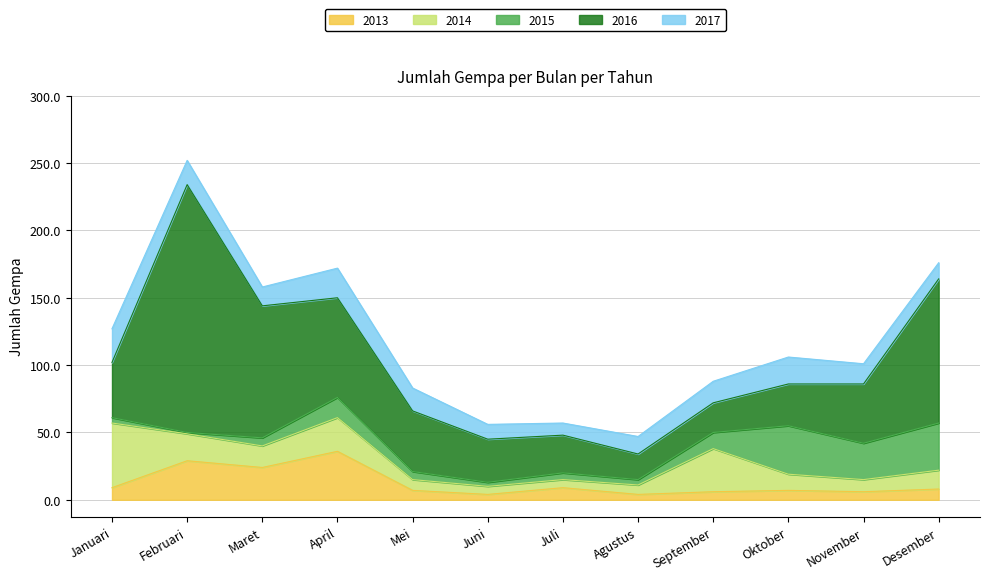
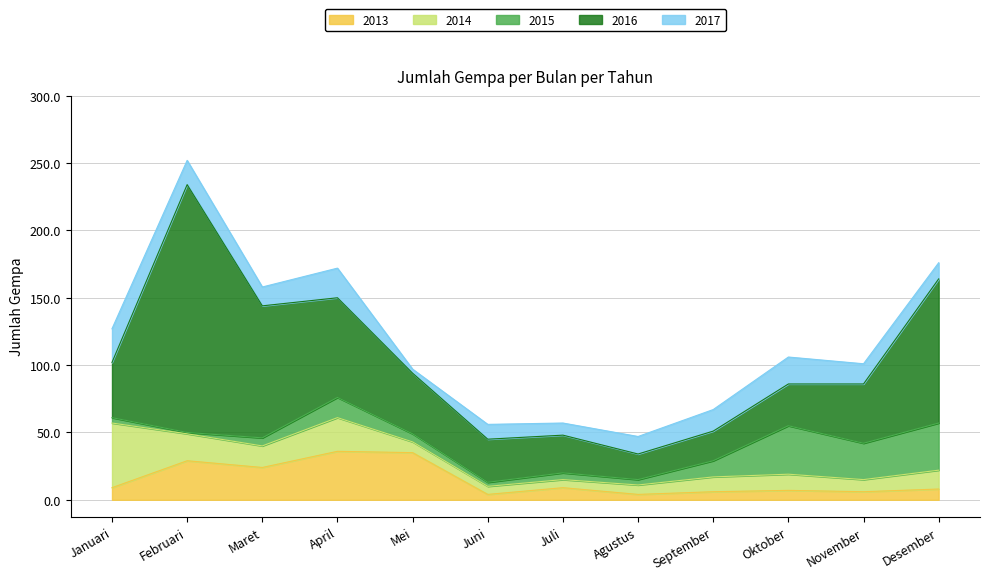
  {
    "2013": {
      "Januari": 9,
      "Februari": 29,
      "Maret": 24,
      "April": 36,
-     "Mei": 7,
+     "Mei": 35,
      "Juni": 4,
      "Juli": 9,
      "Agustus": 4,
      "September": 6,
      "Oktober": 7,
      "November": 6,
      "Desember": 8
    },
    "2014": {
      "Januari": 48,
      "Maret": 16,
      "April": 25,
      "Mei": 8,
      "Juni": 6,
      "Juli": 6,
      "Agustus": 7,
-     "September": 32,
+     "September": 11,
      "Oktober": 12,
      "November": 9,
      "Desember": 14
    },
    "2015": {
      "Januari": 4,
      "Maret": 6,
      "April": 15,
      "Mei": 6,
      "Juni": 3,
      "Juli": 5,
      "Agustus": 4,
      "September": 12,
      "Oktober": 36,
      "November": 27,
      "Desember": 35
    },
    "2016": {
      "Januari": 41,
      "Februari": 184,
      "Maret": 98,
      "April": 74,
      "Mei": 45,
      "Juni": 32,
      "Juli": 28,
      "Agustus": 19,
      "September": 22,
      "Oktober": 31,
      "November": 44,
      "Desember": 107
    },
    "2017": {
      "Januari": 25,
      "Februari": 18,
      "Maret": 14,
      "April": 22,
-     "Mei": 17,
+     "Mei": 3,
      "Juni": 11,
      "Juli": 9,
      "Agustus": 13,
      "September": 16,
      "Oktober": 20,
      "November": 15,
      "Desember": 12
    }
  }
